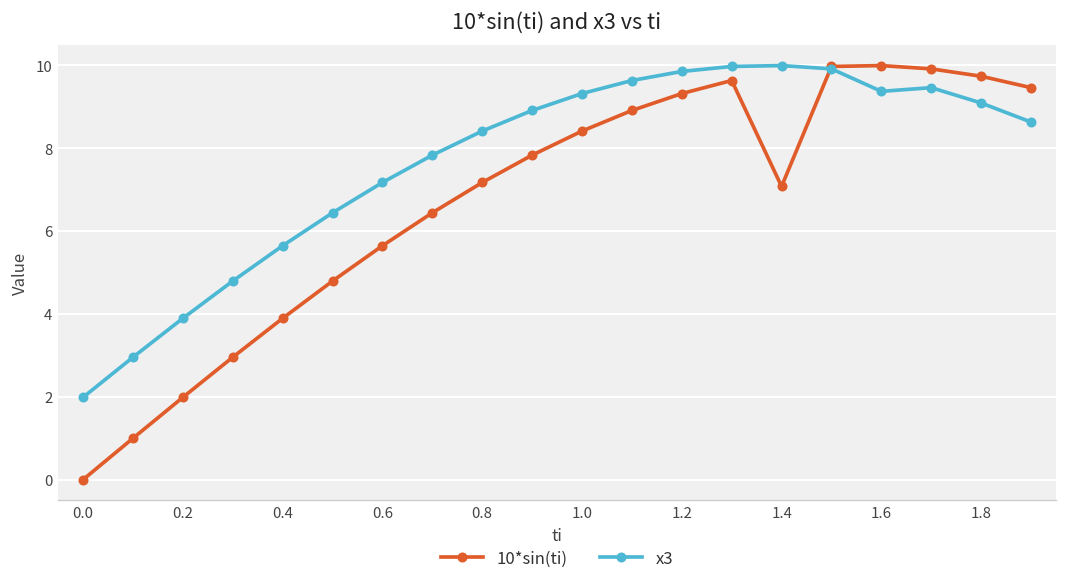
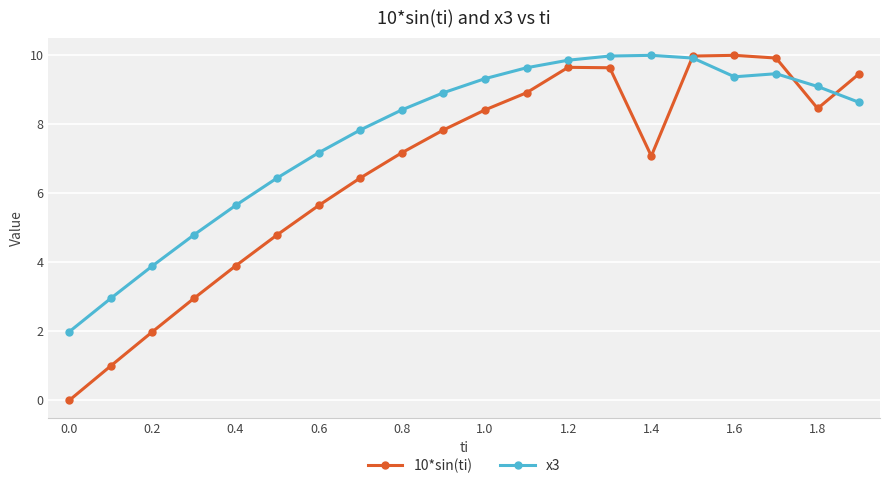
  {
    "10*sin(ti)": {
      "0.0": 0.0,
      "0.2": 2.0,
      "0.4": 3.9,
      "0.6": 5.6,
      "0.8": 7.2,
      "1.0": 8.4,
-     "1.2": 9.3,
+     "1.2": 9.6,
      "1.4": 7.1,
      "1.6": 10.0,
-     "1.8": 9.7
+     "1.8": 8.5
    },
    "x3": {
      "0.0": 2.0,
      "0.2": 3.9,
      "0.4": 5.6,
      "0.6": 7.2,
      "0.8": 8.4,
      "1.0": 9.3,
      "1.2": 9.9,
      "1.4": 10.0,
      "1.6": 9.4,
      "1.8": 9.1
    }
  }
